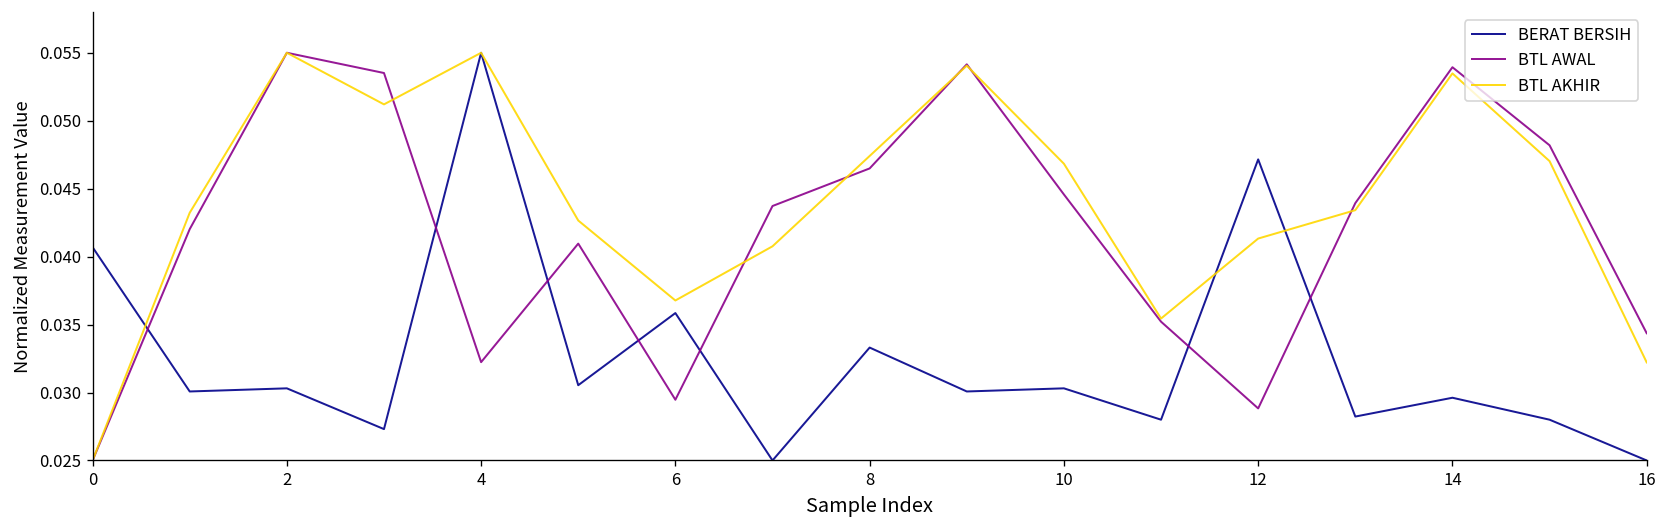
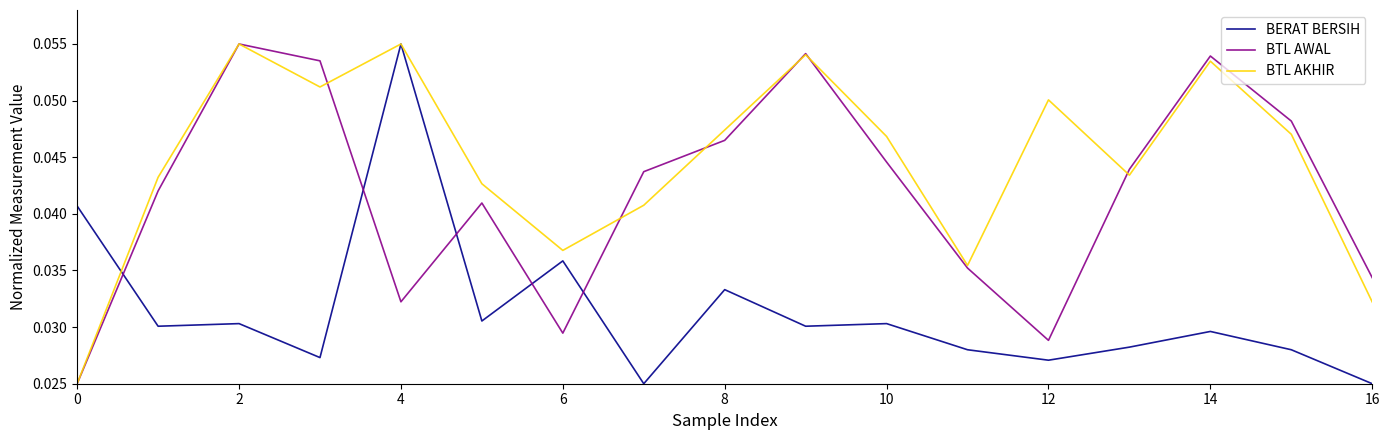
  {
    "BERAT BERSIH": {
      "0": 0.0407,
      "2": 0.0303,
      "6": 0.0358,
      "8": 0.0333,
      "10": 0.0303,
-     "12": 0.0472,
+     "12": 0.0271,
      "14": 0.0296,
      "16": 0.0250
    },
    "BTL AWAL": {
      "4": 0.0322,
      "6": 0.0295,
      "8": 0.0465,
      "10": 0.0446,
      "12": 0.0288,
      "14": 0.0539,
      "16": 0.0344
    },
    "BTL AKHIR": {
      "6": 0.0368,
      "8": 0.0474,
      "10": 0.0468,
-     "12": 0.0413,
+     "12": 0.0501,
      "14": 0.0535,
      "16": 0.0322
    }
  }
